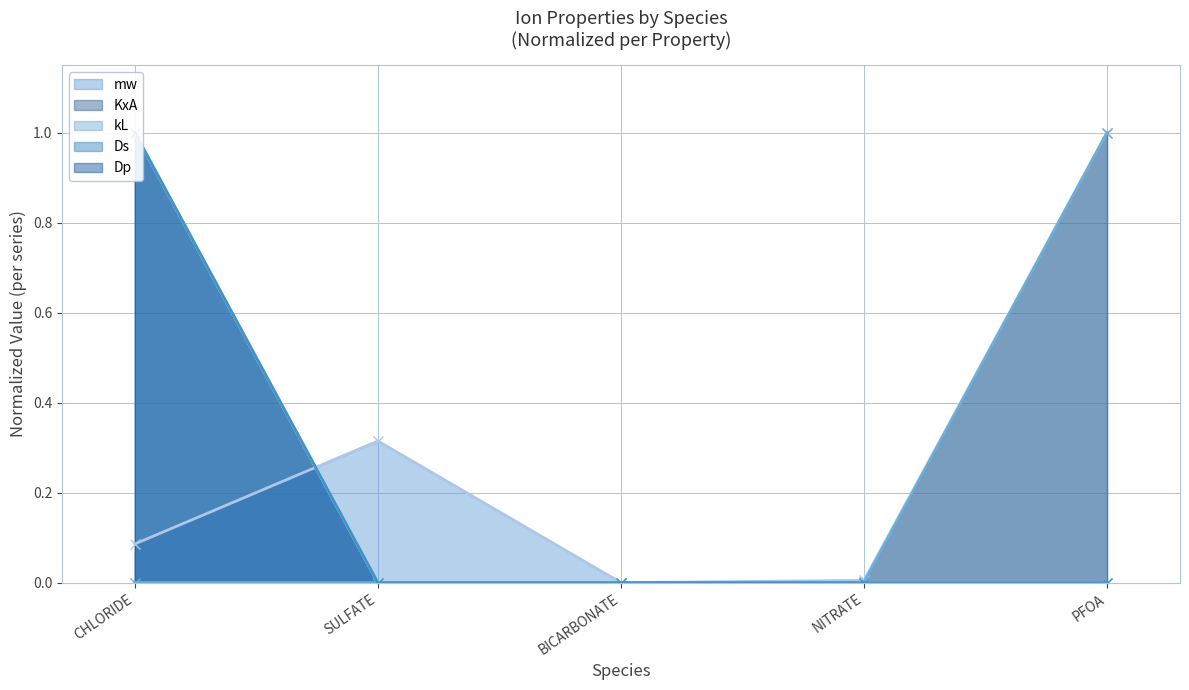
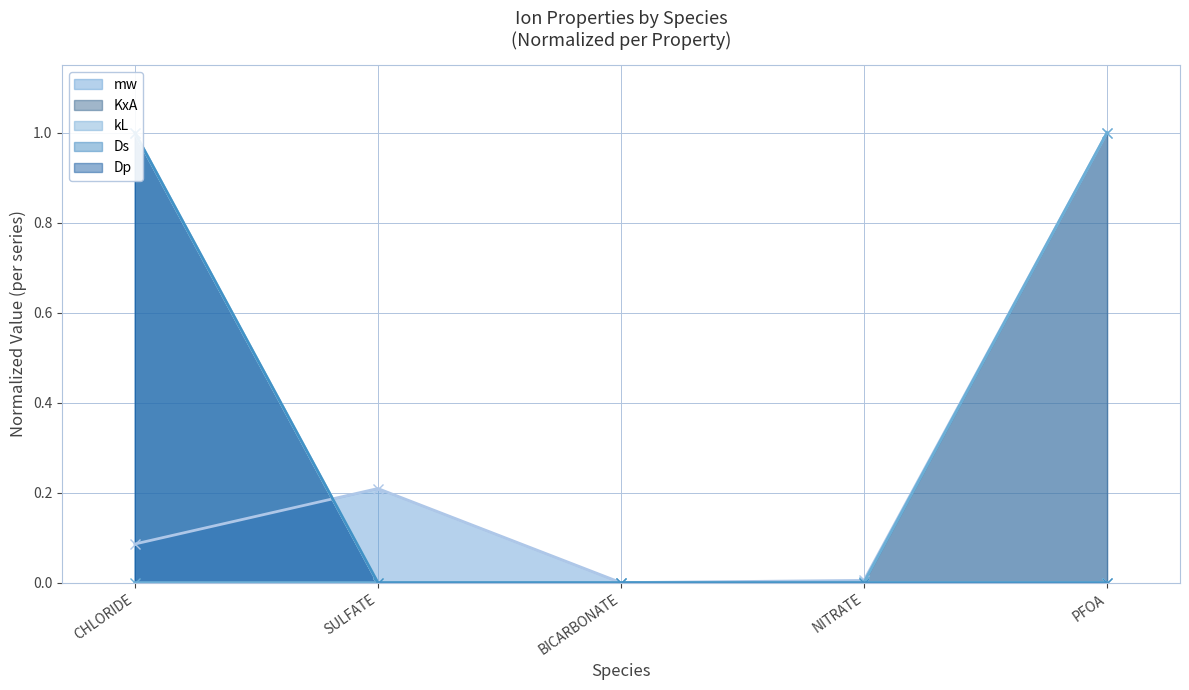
  {
    "mw": {
      "CHLORIDE": 0.09,
-     "SULFATE": 0.31
+     "SULFATE": 0.21
    }
  }
